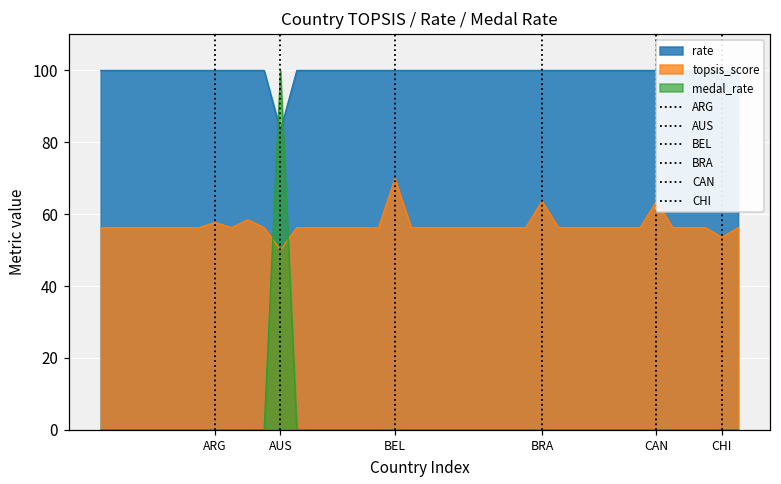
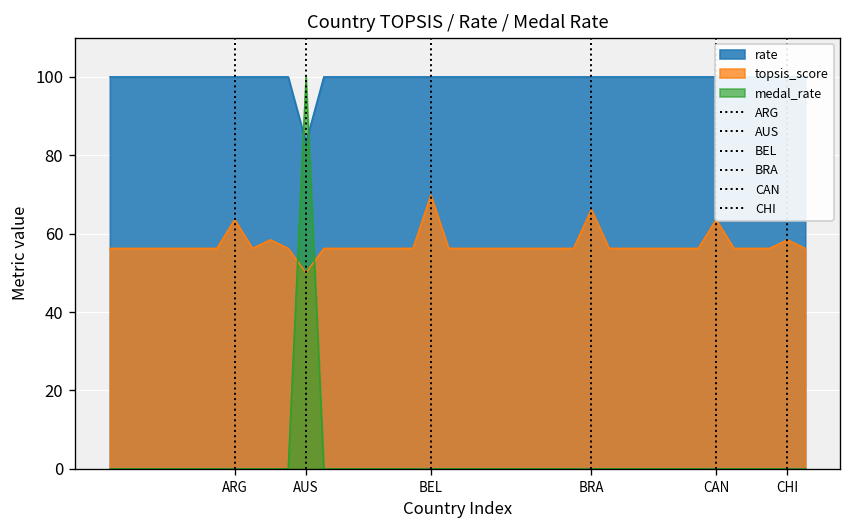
  {
    "rate": {
      "ARG": 100,
      "AUS": 83,
      "BEL": 100,
      "BRA": 100
    },
    "topsis_score": {
-     "ARG": 58,
+     "ARG": 64,
      "AUS": 50,
      "BEL": 70,
-     "BRA": 64,
+     "BRA": 66,
      "CAN": 64,
-     "CHI": 54
+     "CHI": 58
    },
    "medal_rate": {
      "ARG": 0,
      "AUS": 100,
      "BEL": 0,
      "BRA": 0,
      "CAN": 0,
      "CHI": 0
    }
  }
